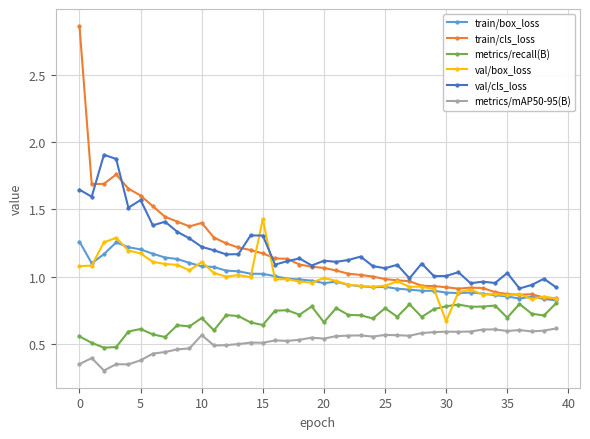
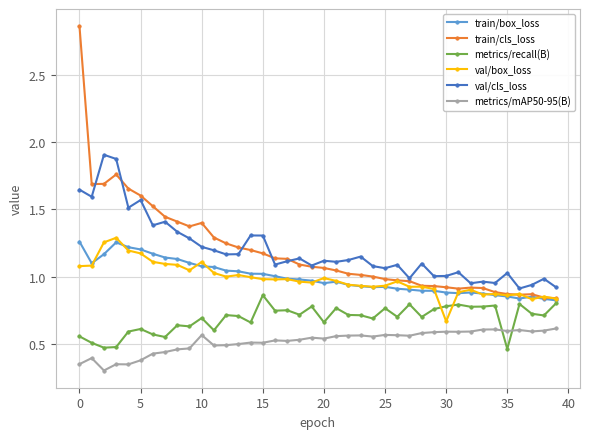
  {
    "train/cls_loss": {
      "0": 2.86,
      "5": 1.60,
      "10": 1.40,
      "15": 1.17,
      "20": 1.07,
      "25": 0.98,
      "30": 0.92
    },
    "metrics/recall(B)": {
      "0": 0.56,
      "5": 0.61,
      "10": 0.69,
-     "15": 0.64,
+     "15": 0.86,
      "20": 0.66,
      "25": 0.77,
      "30": 0.78,
-     "35": 0.70
+     "35": 0.46
    },
    "val/box_loss": {
      "0": 1.08,
      "5": 1.17,
      "10": 1.11,
-     "15": 1.43,
+     "15": 0.98,
      "20": 0.99,
      "30": 0.67
    },
    "metrics/mAP50-95(B)": {
      "0": 0.35,
      "5": 0.38,
      "10": 0.57,
      "15": 0.51,
      "20": 0.54,
      "25": 0.57,
      "30": 0.59,
      "35": 0.60
    }
  }
